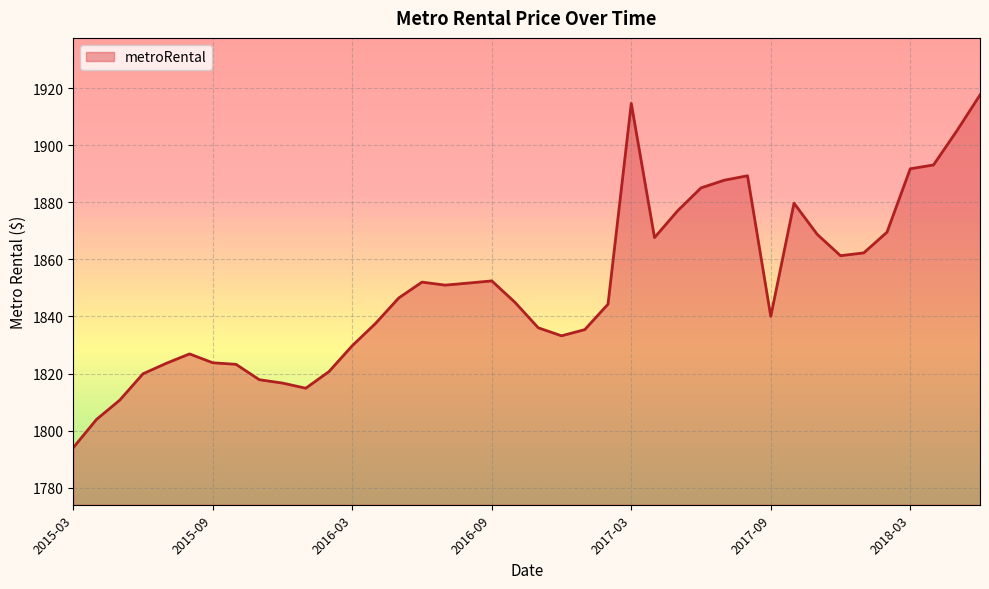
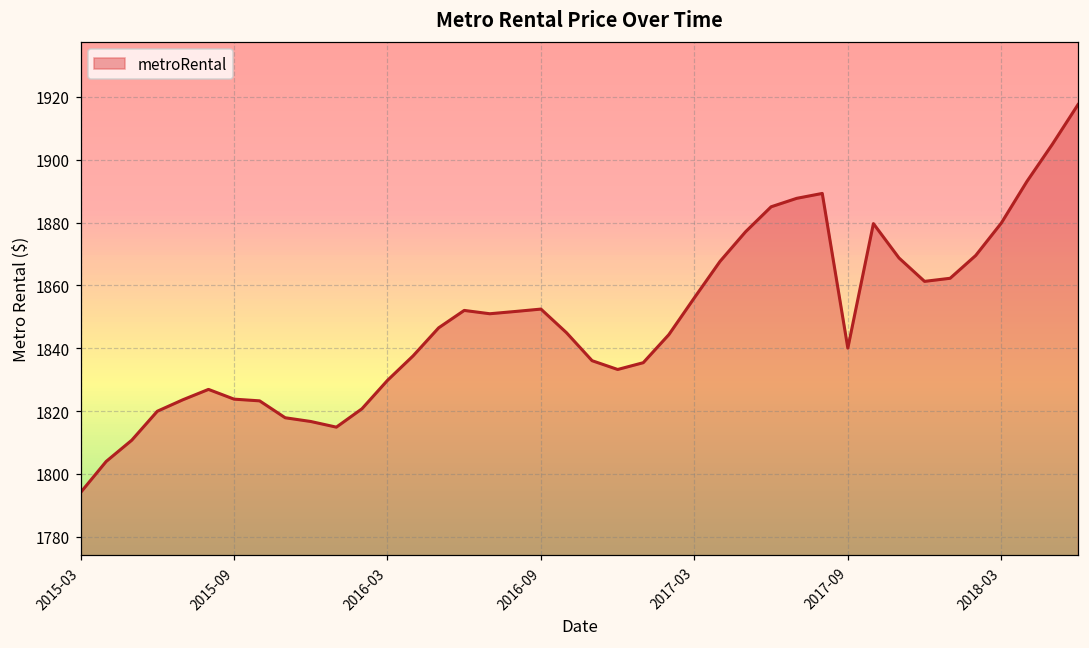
  {
    "2015-03": 1794,
    "2015-09": 1824,
    "2016-03": 1830,
    "2016-09": 1852,
-   "2017-03": 1915,
+   "2017-03": 1856,
    "2017-09": 1840,
-   "2018-03": 1892
+   "2018-03": 1880
  }
